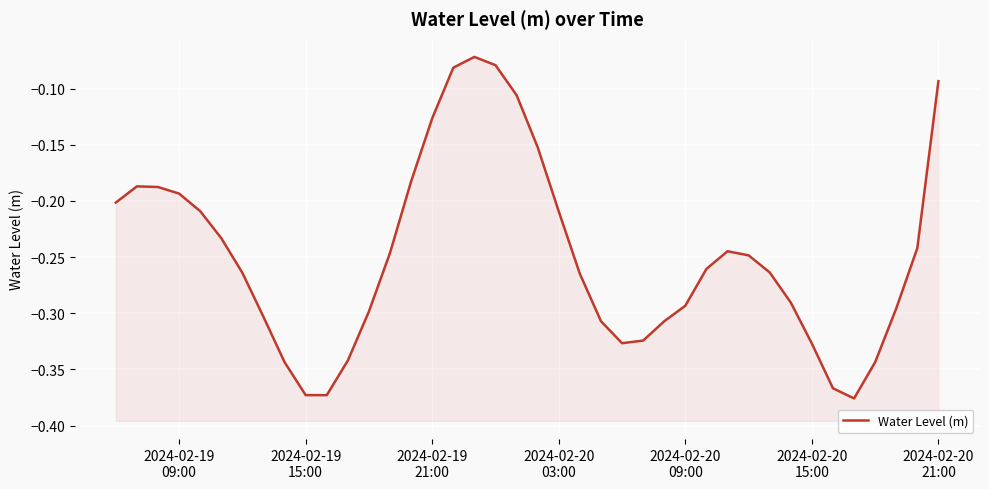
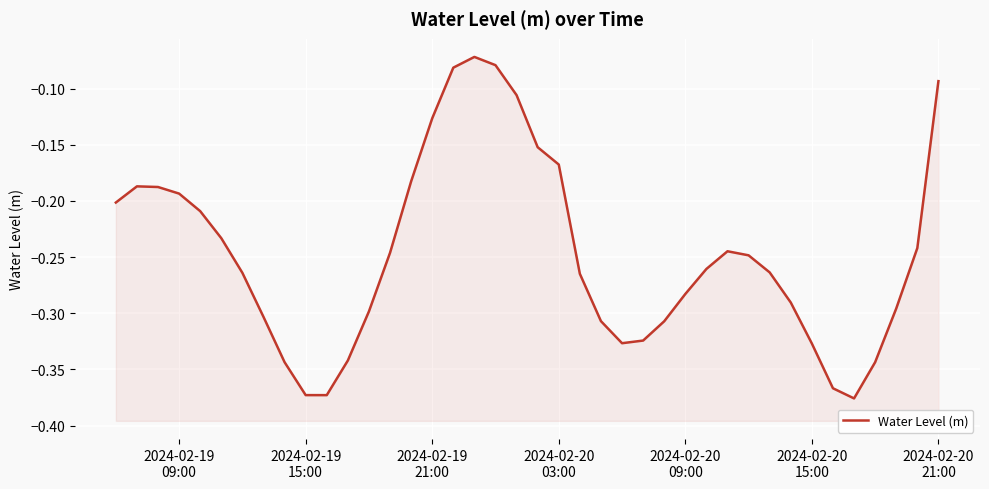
  {
    "2024-02-19 09:00": -0.193,
    "2024-02-19 15:00": -0.373,
    "2024-02-19 21:00": -0.126,
-   "2024-02-20 03:00": -0.209,
-   "2024-02-20 09:00": -0.293,
+   "2024-02-20 03:00": -0.168,
+   "2024-02-20 09:00": -0.283,
    "2024-02-20 15:00": -0.327,
    "2024-02-20 21:00": -0.093
  }
